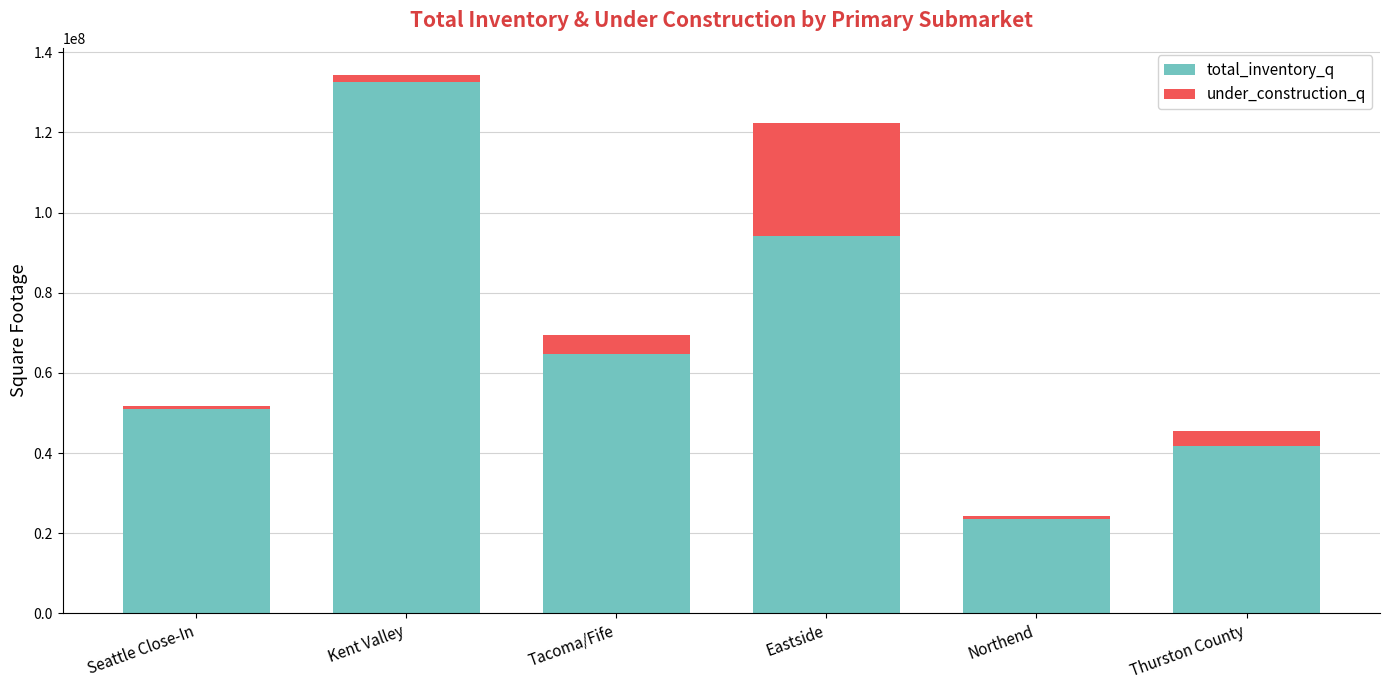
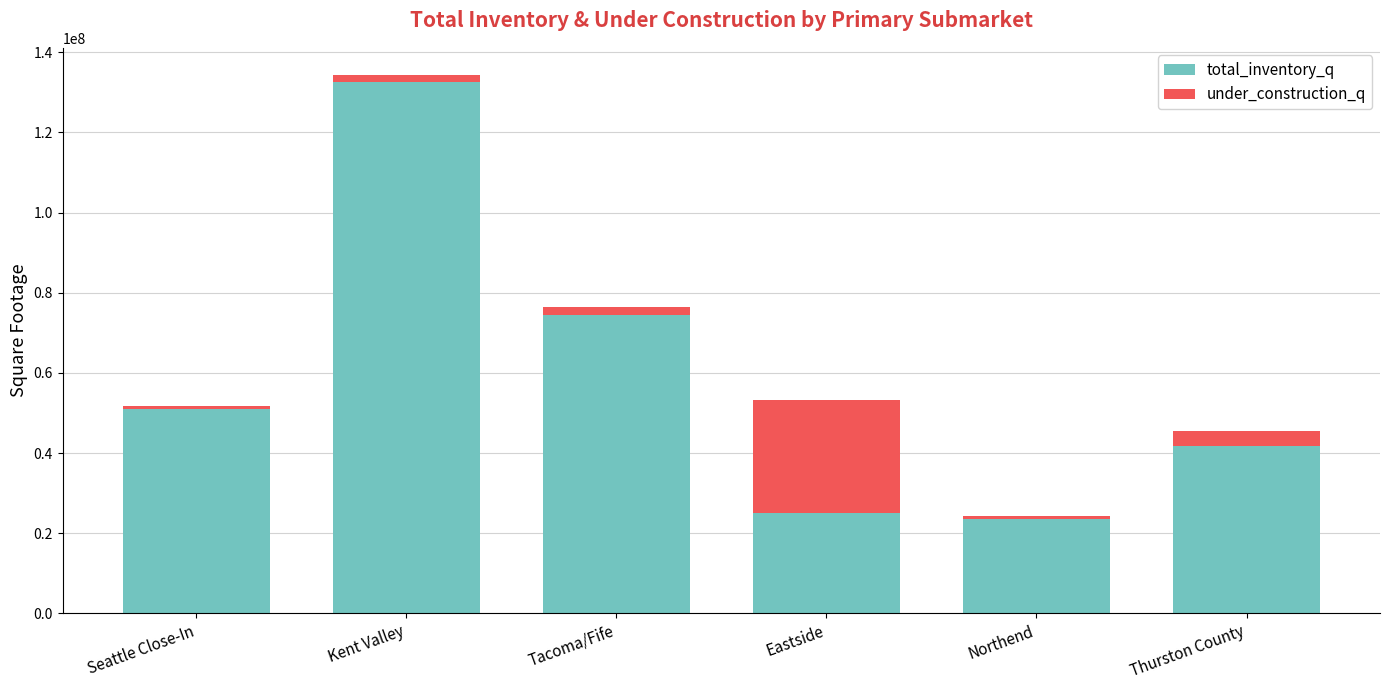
  {
    "total_inventory_q": {
      "Seattle Close-In": 51000000,
      "Kent Valley": 133000000,
-     "Tacoma/Fife": 65000000,
-     "Eastside": 94000000,
+     "Tacoma/Fife": 75000000,
+     "Eastside": 25000000,
      "Northend": 24000000,
      "Thurston County": 42000000
    },
    "under_construction_q": {
      "Seattle Close-In": 1000000,
      "Kent Valley": 2000000,
-     "Tacoma/Fife": 5000000,
+     "Tacoma/Fife": 2000000,
      "Eastside": 28000000,
      "Northend": 1000000,
      "Thurston County": 4000000
    }
  }
